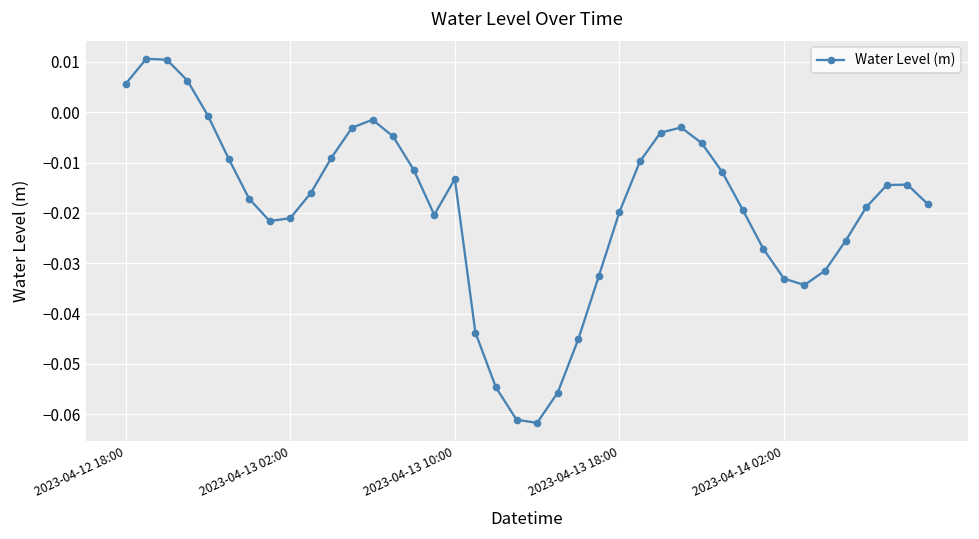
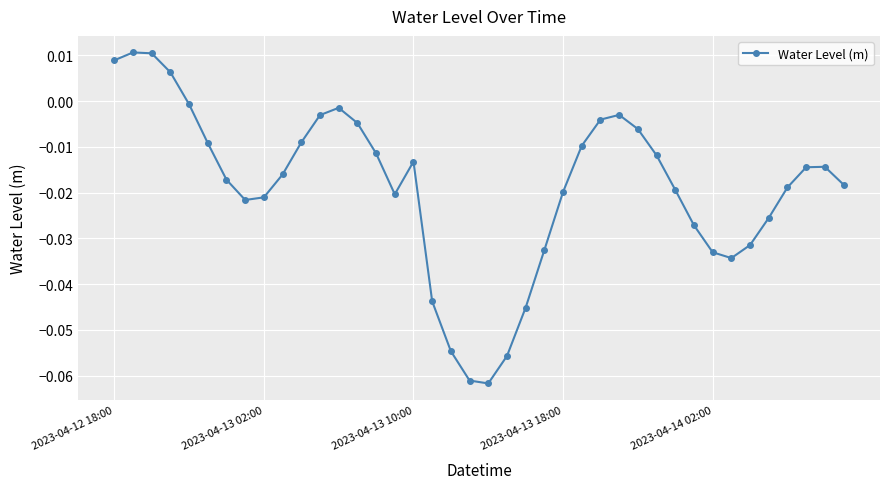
  {
-   "2023-04-12 18:00": 0.006,
+   "2023-04-12 18:00": 0.009,
    "2023-04-13 02:00": -0.021,
    "2023-04-13 10:00": -0.013,
    "2023-04-13 18:00": -0.020,
    "2023-04-14 02:00": -0.033
  }
